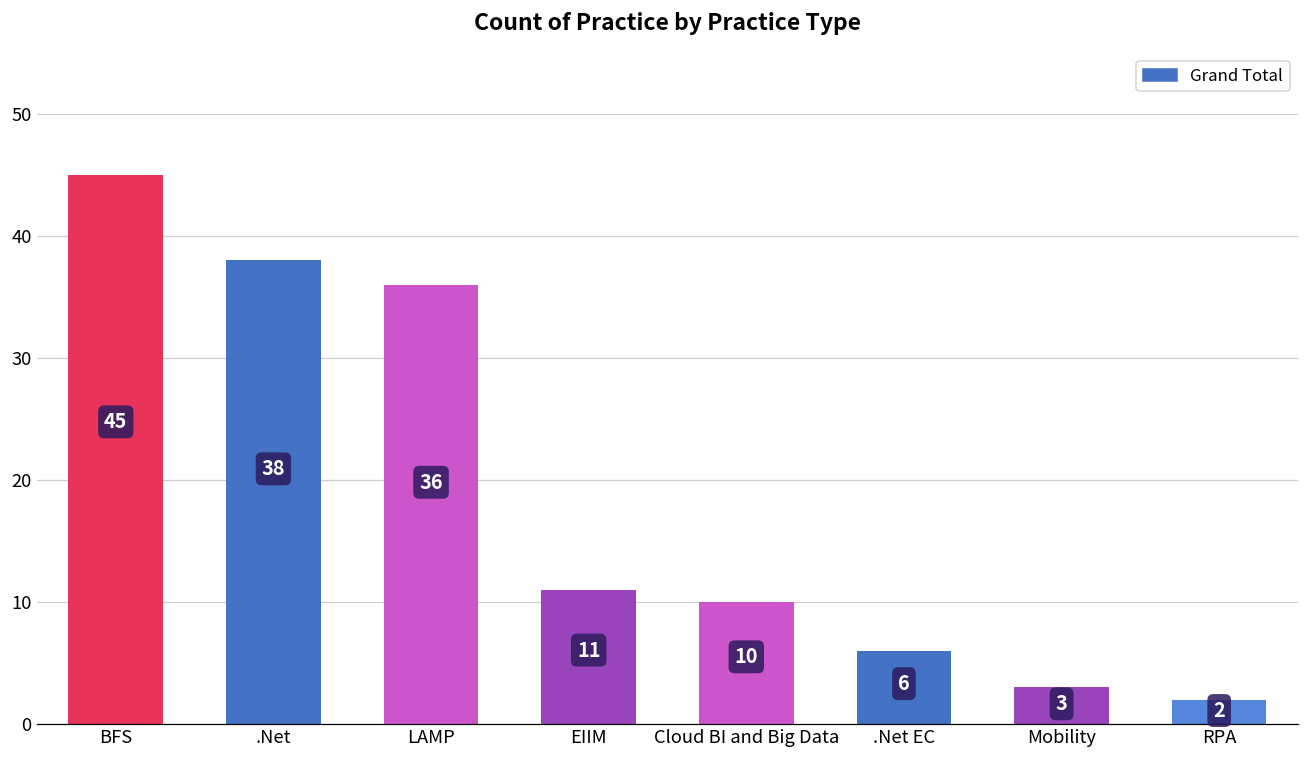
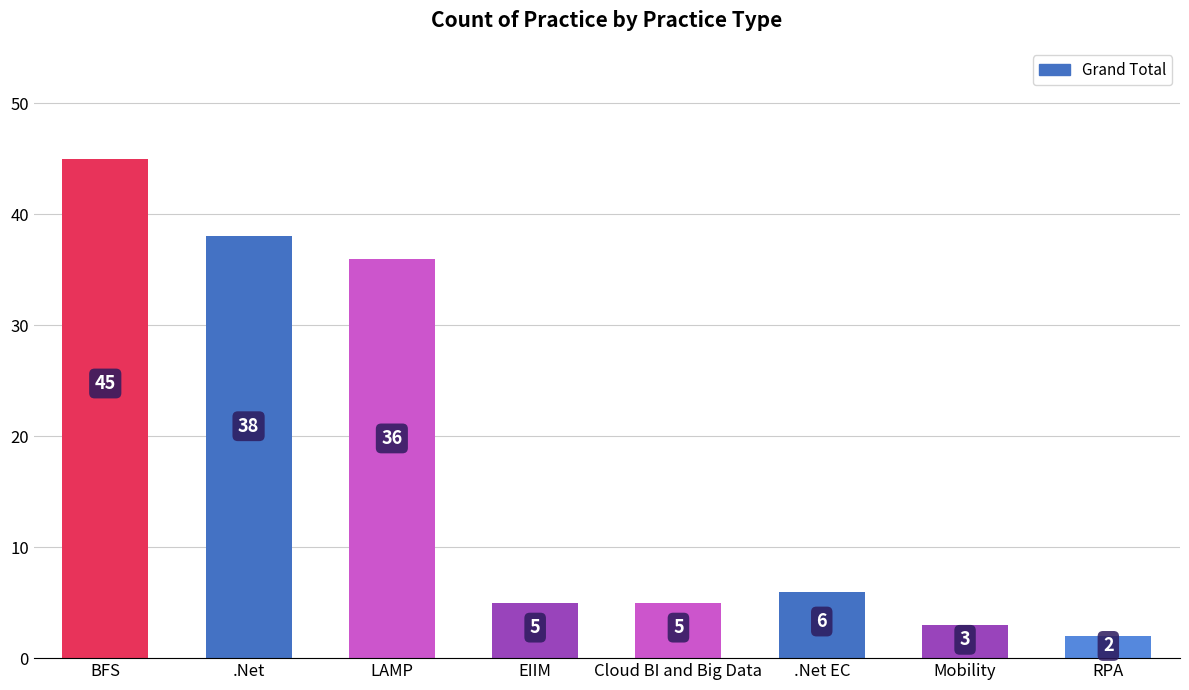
  {
-   "EIIM": 11,
-   "Cloud BI and Big Data": 10
+   "EIIM": 5,
+   "Cloud BI and Big Data": 5
  }
